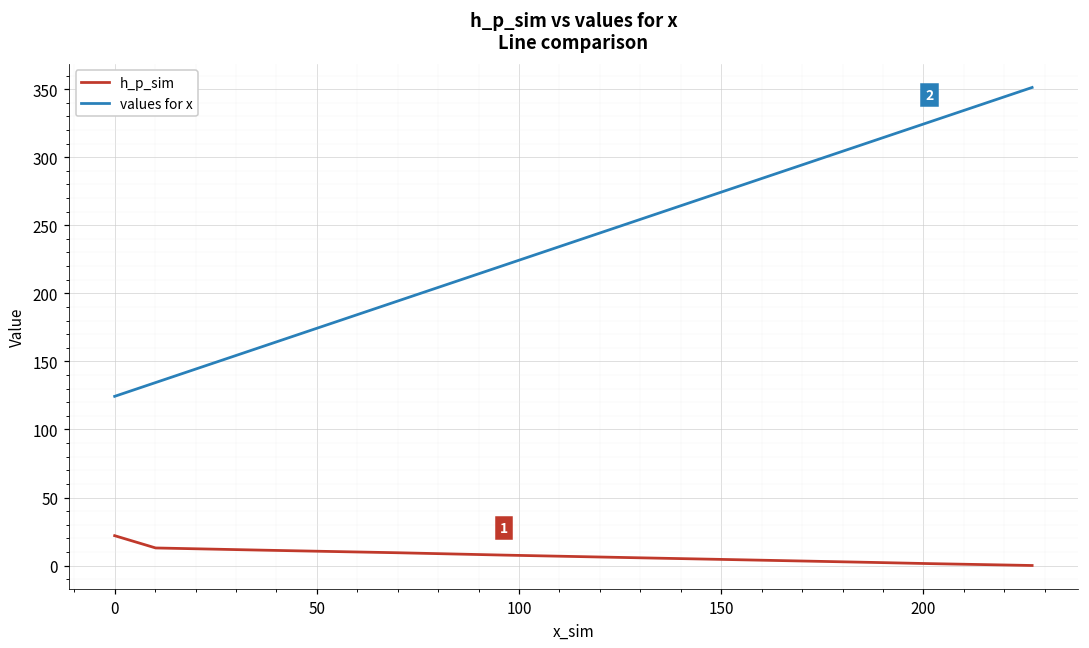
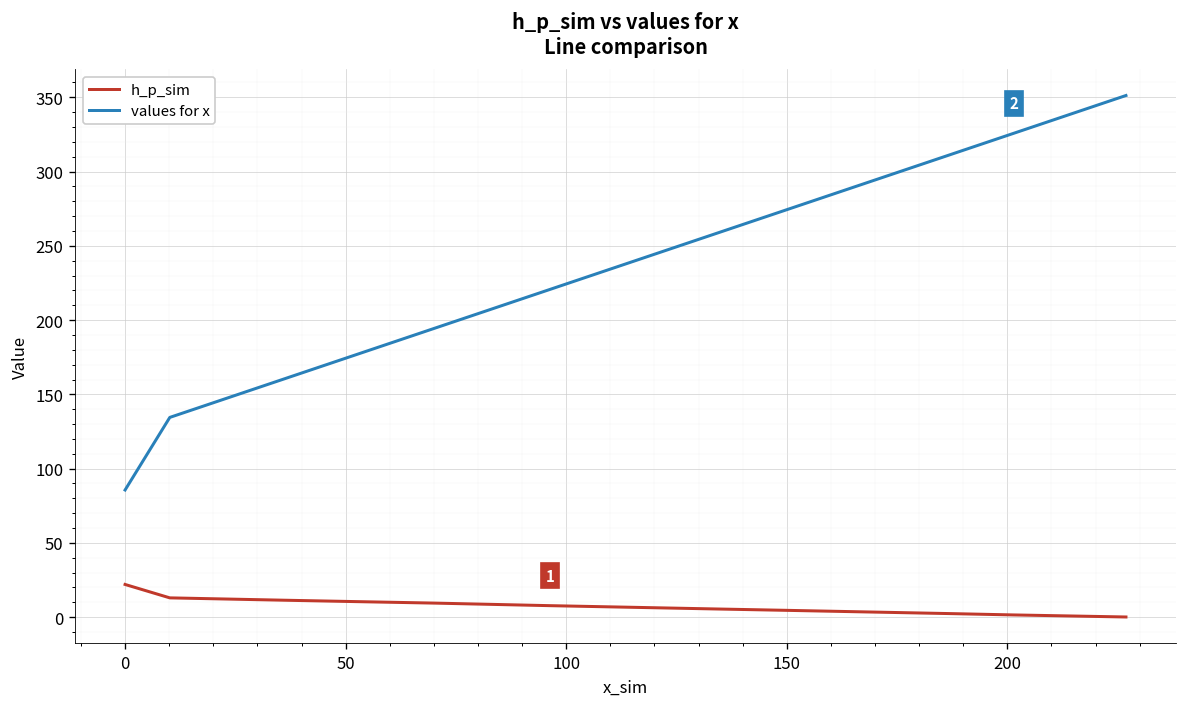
  {
    "h_p_sim": {
      "0": 22
    },
    "values for x": {
-     "0": 124
+     "0": 86
    }
  }
